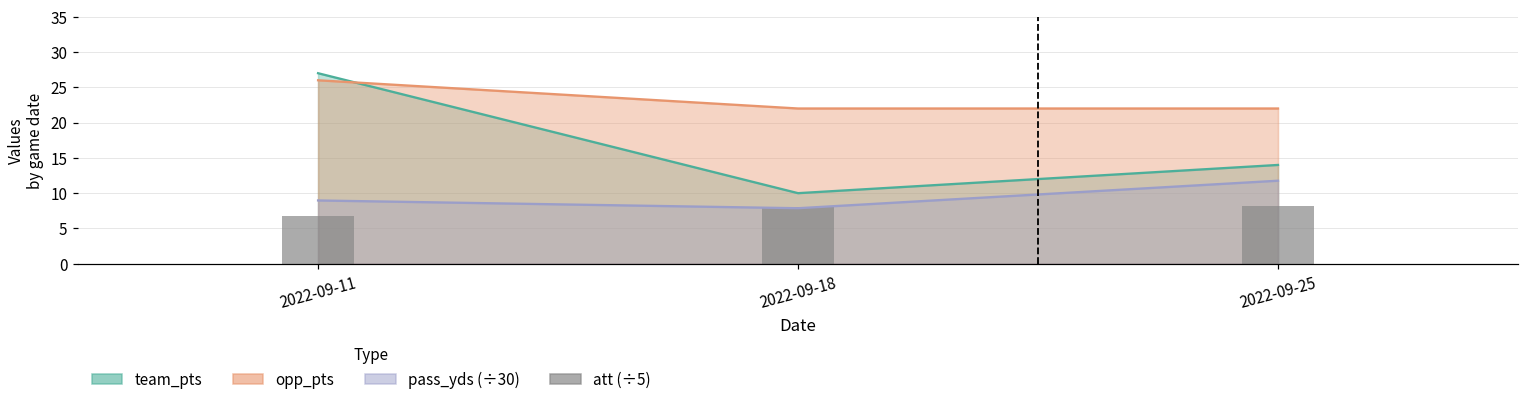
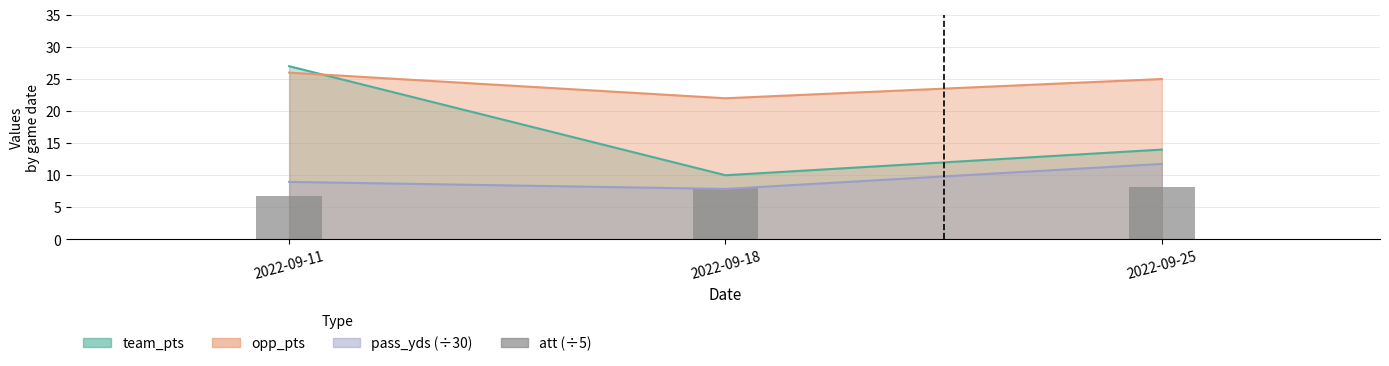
  {
    "att (÷5)": {
      "2022-09-11": 7,
      "2022-09-18": 8,
      "2022-09-25": 8
    },
    "opp_pts": {
      "2022-09-11": 26,
      "2022-09-18": 22,
-     "2022-09-25": 22
+     "2022-09-25": 25
    }
  }
